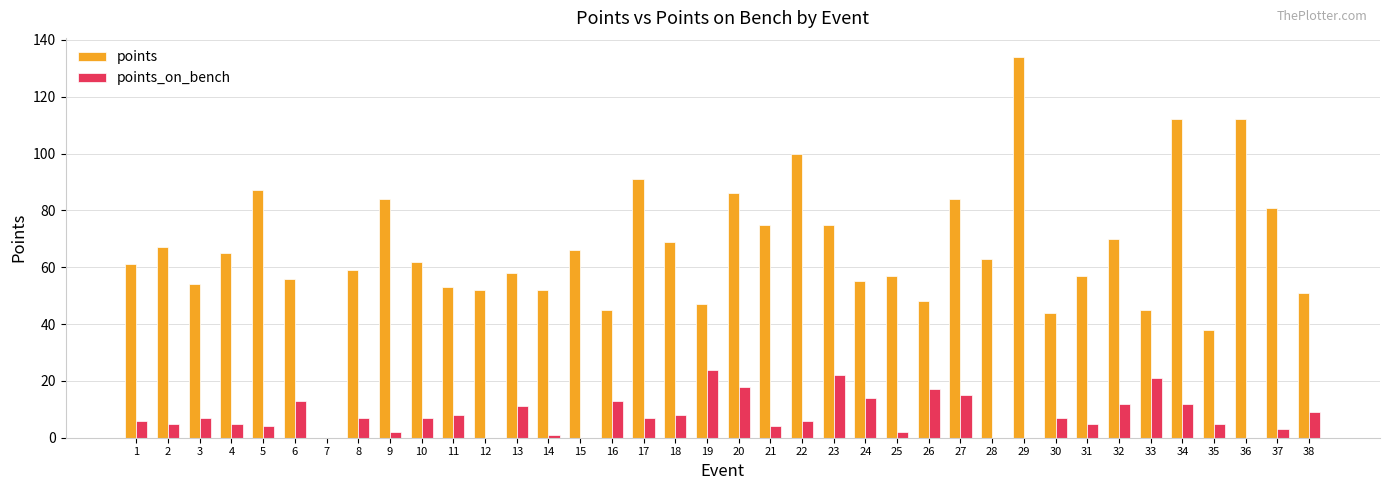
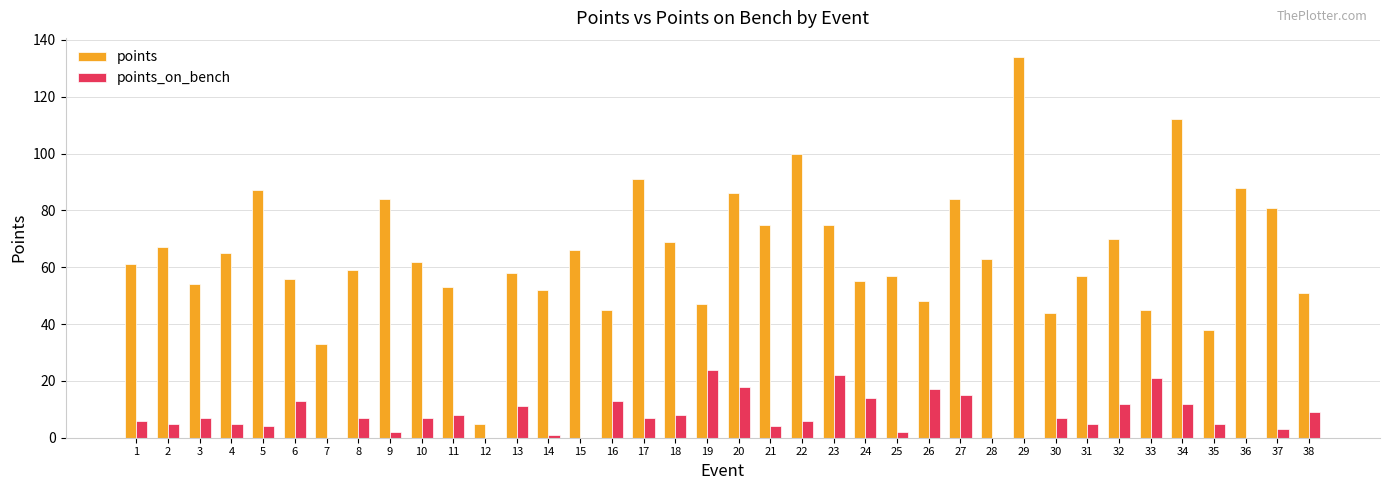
  {
    "points": {
      "1": 61,
      "2": 67,
      "3": 54,
      "4": 65,
      "5": 87,
      "6": 56,
-     "7": 0,
+     "7": 33,
      "8": 59,
      "9": 84,
      "10": 62,
      "11": 53,
-     "12": 52,
+     "12": 5,
      "13": 58,
      "14": 52,
      "15": 66,
      "16": 45,
      "17": 91,
      "18": 69,
      "19": 47,
      "20": 86,
      "21": 75,
      "22": 100,
      "23": 75,
      "24": 55,
      "25": 57,
      "26": 48,
      "27": 84,
      "28": 63,
      "29": 134,
      "30": 44,
      "31": 57,
      "32": 70,
      "33": 45,
      "34": 112,
      "35": 38,
-     "36": 112,
+     "36": 88,
      "37": 81,
      "38": 51
    },
    "points_on_bench": {
      "1": 6,
      "2": 5,
      "3": 7,
      "4": 5,
      "5": 4,
      "6": 13,
      "7": 0,
      "8": 7,
      "9": 2,
      "10": 7,
      "11": 8,
      "12": 0,
      "13": 11,
      "14": 1,
      "15": 0,
      "16": 13,
      "17": 7,
      "18": 8,
      "19": 24,
      "20": 18,
      "21": 4,
      "22": 6,
      "23": 22,
      "24": 14,
      "25": 2,
      "26": 17,
      "27": 15,
      "28": 0,
      "29": 0,
      "30": 7,
      "31": 5,
      "32": 12,
      "33": 21,
      "34": 12,
      "35": 5,
      "36": 0,
      "37": 3,
      "38": 9
    }
  }
